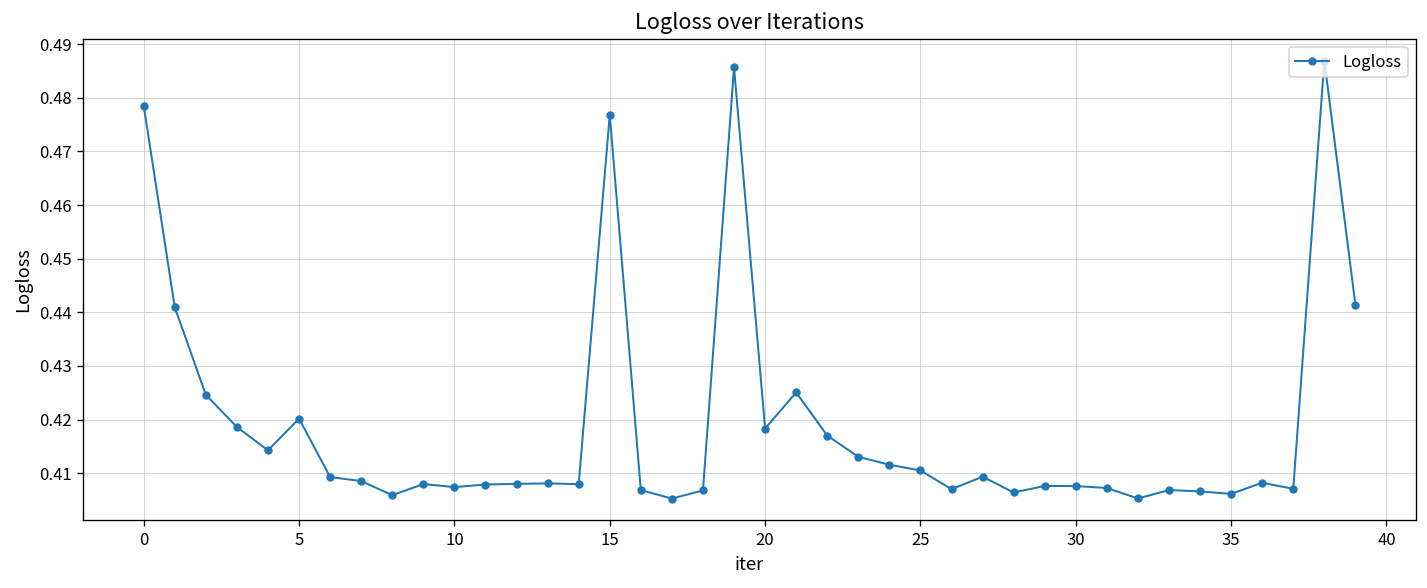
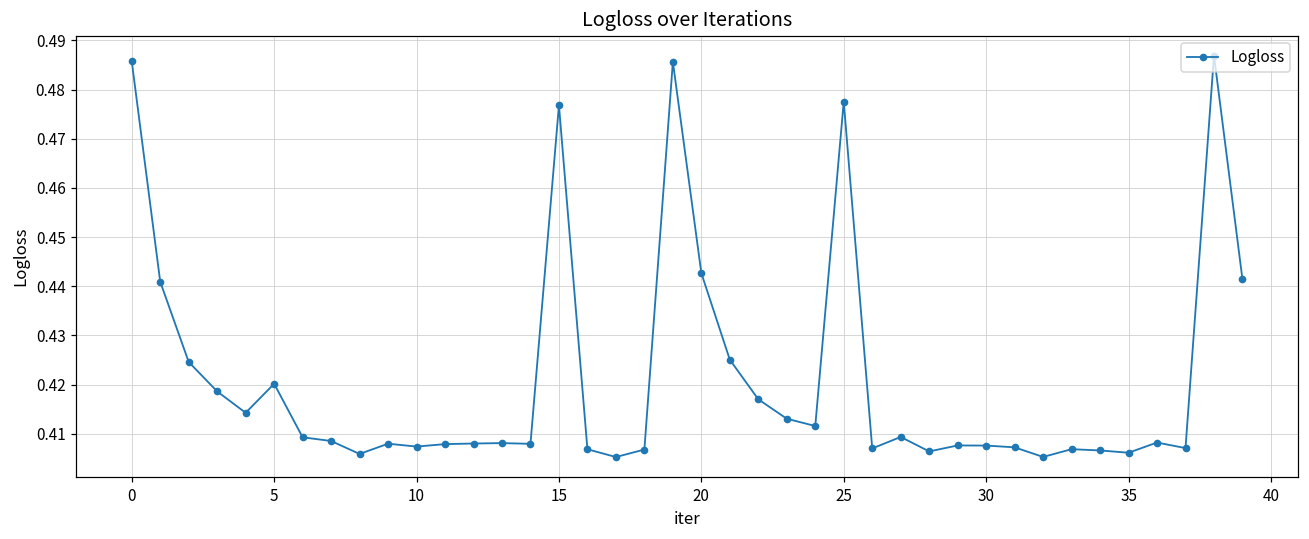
  {
-   "0": 0.479,
+   "0": 0.486,
    "5": 0.420,
    "10": 0.407,
    "15": 0.477,
-   "20": 0.418,
-   "25": 0.411,
+   "20": 0.443,
+   "25": 0.478,
    "30": 0.408,
    "35": 0.406
  }
